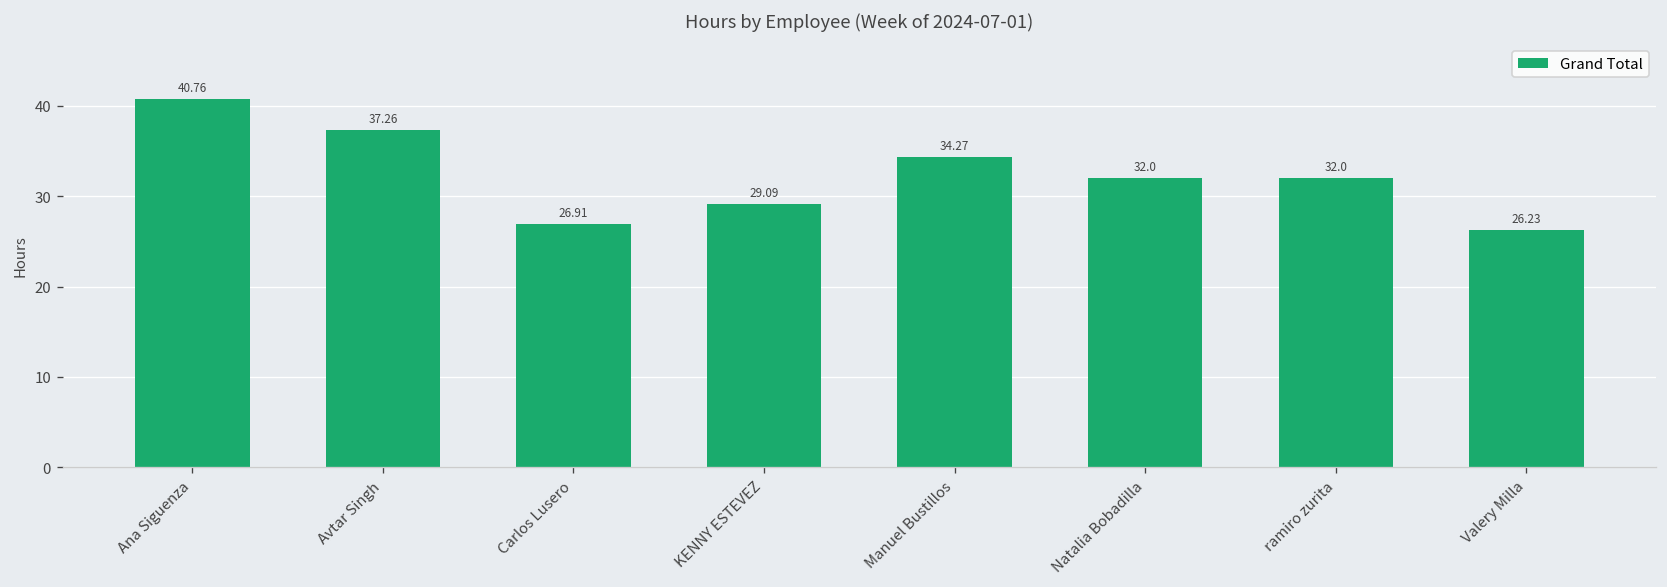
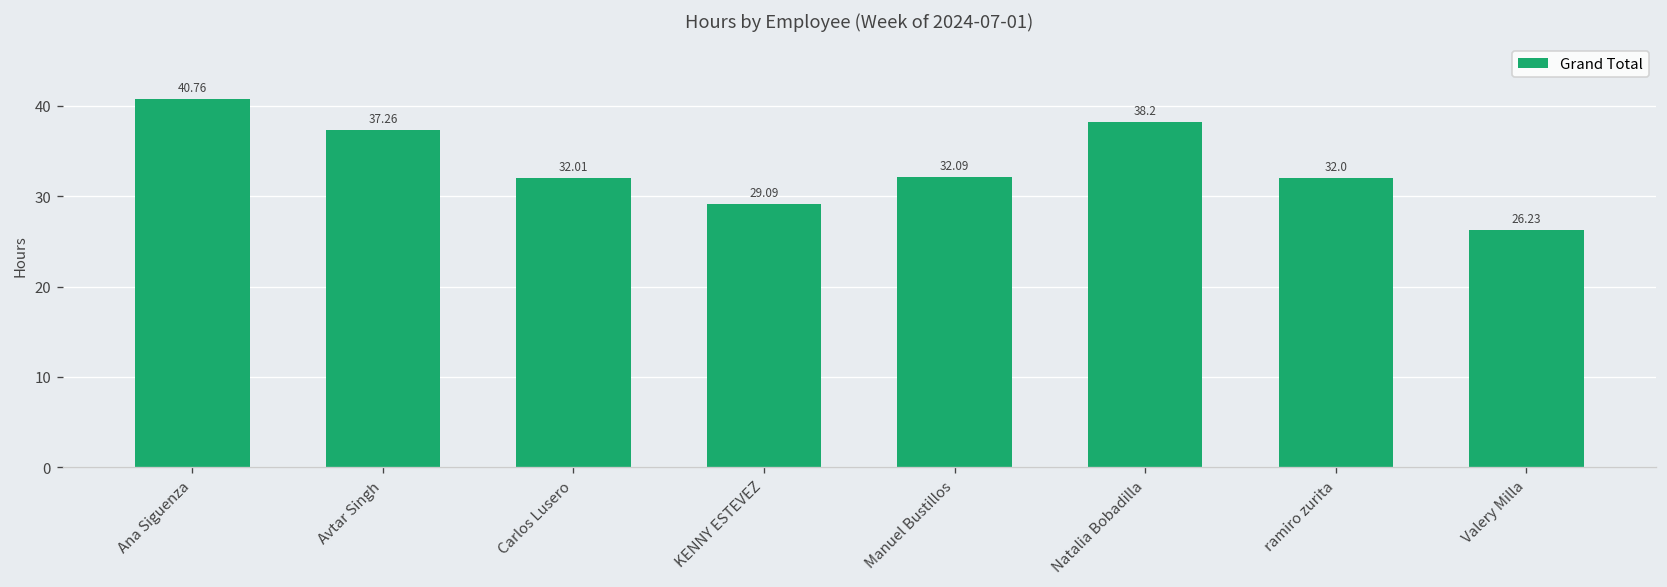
  {
    "Ana Siguenza": 40.76,
    "Avtar Singh": 37.26,
-   "Carlos Lusero": 26.91,
+   "Carlos Lusero": 32.01,
    "KENNY ESTEVEZ": 29.09,
-   "Manuel Bustillos": 34.27,
-   "Natalia Bobadilla": 32.0,
+   "Manuel Bustillos": 32.09,
+   "Natalia Bobadilla": 38.2,
    "ramiro zurita": 32.0,
    "Valery Milla": 26.23
  }
